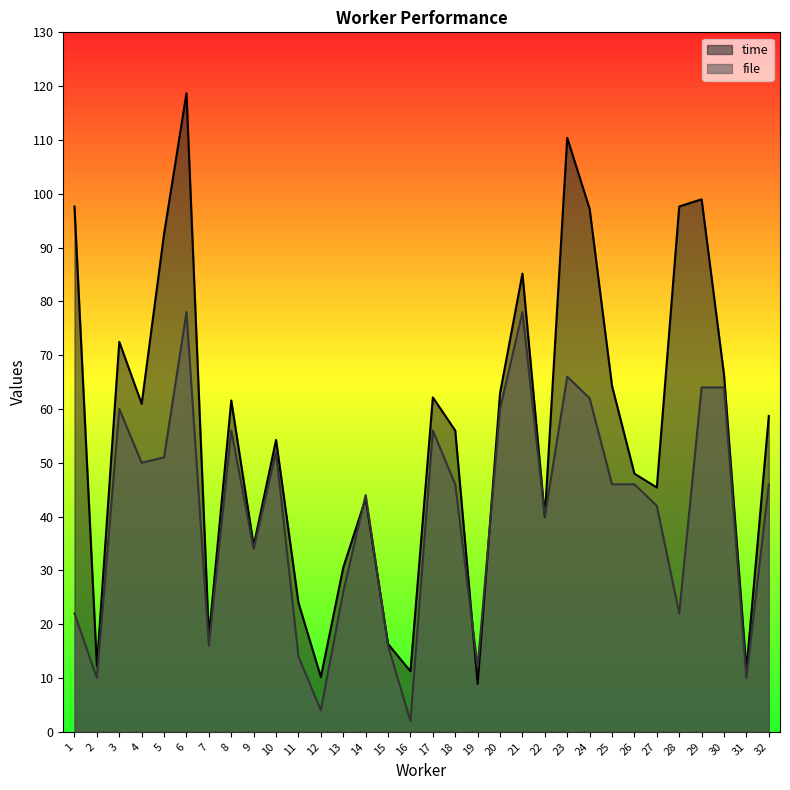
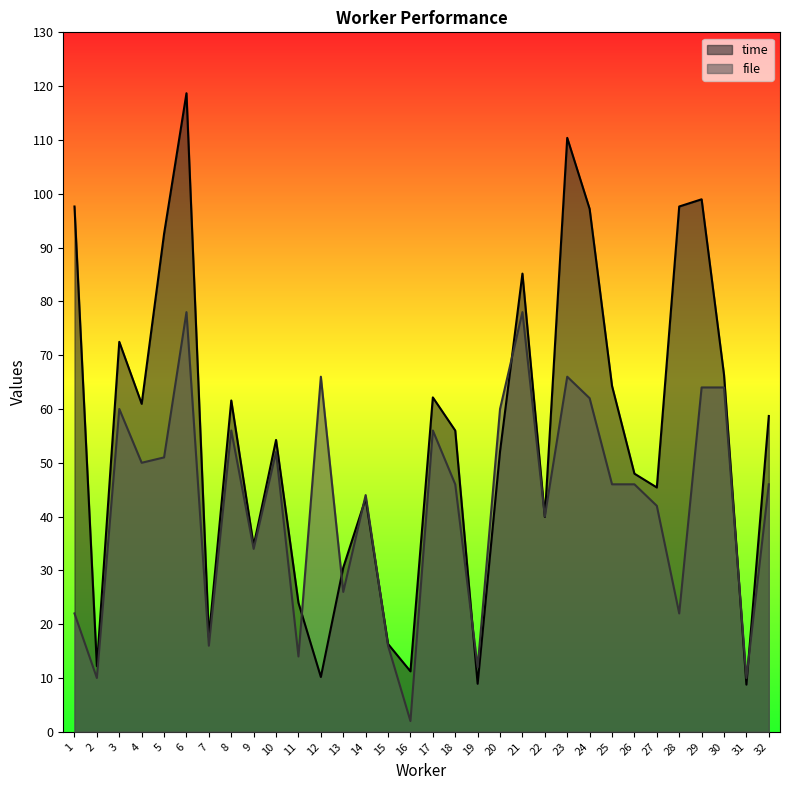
  {
    "time": {
      "1": 98,
      "2": 12,
      "3": 72,
      "4": 61,
      "5": 93,
      "6": 119,
      "7": 18,
      "8": 62,
      "9": 35,
      "10": 54,
      "11": 24,
      "12": 10,
      "13": 31,
      "14": 43,
      "16": 11,
      "17": 62,
      "18": 56,
      "19": 9,
-     "20": 63,
+     "20": 52,
      "21": 85,
      "23": 110,
      "24": 97,
      "25": 64,
      "26": 48,
      "27": 45,
      "28": 98,
      "29": 99,
      "30": 66,
-     "31": 12,
+     "31": 9,
      "32": 59
    },
    "file": {
      "1": 22,
      "2": 10,
      "3": 60,
      "4": 50,
      "5": 51,
      "6": 78,
      "7": 16,
      "8": 56,
      "9": 34,
      "10": 52,
      "11": 14,
-     "12": 4,
+     "12": 66,
      "13": 26,
      "14": 44,
      "16": 2,
      "17": 56,
      "18": 46,
      "19": 12,
      "20": 60,
      "21": 78,
      "23": 66,
      "24": 62,
      "25": 46,
      "26": 46,
      "27": 42,
      "28": 22,
      "29": 64,
      "30": 64,
      "31": 10,
      "32": 46
    }
  }
